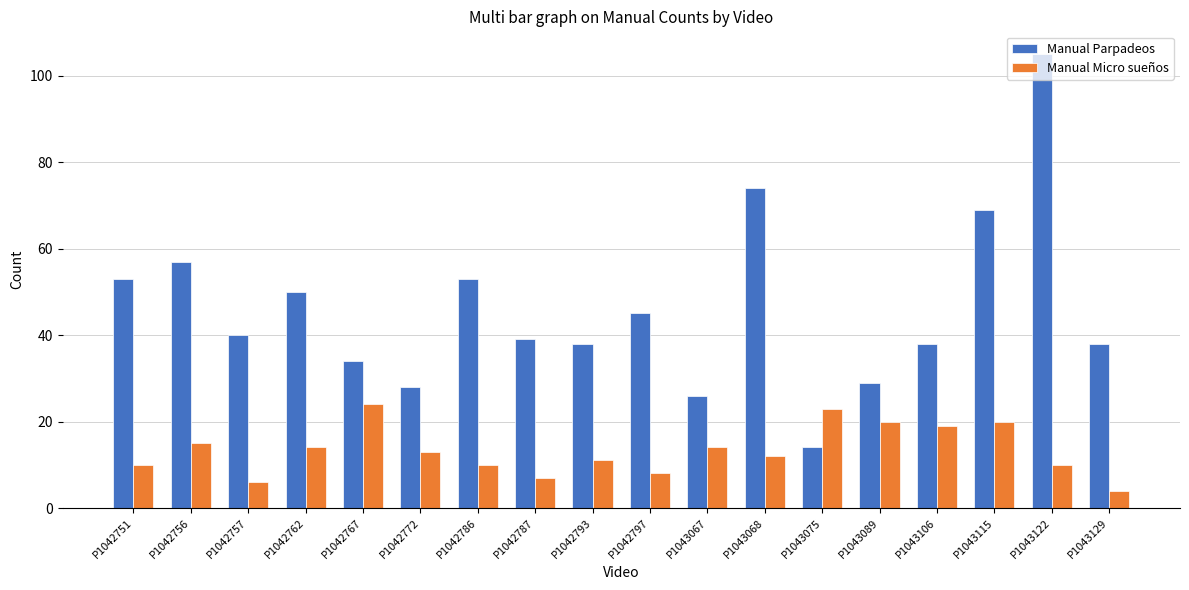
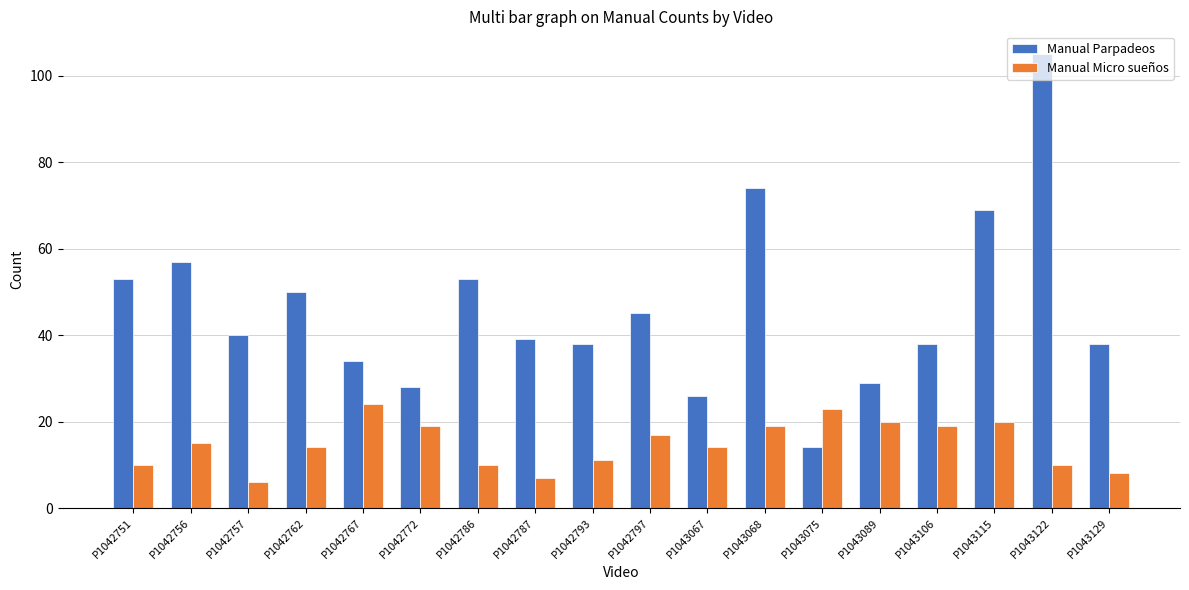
  {
    "Manual Parpadeos": {
      "P1042751": 53,
      "P1042756": 57,
      "P1042757": 40,
      "P1042762": 50,
      "P1042767": 34,
      "P1042772": 28,
      "P1042786": 53,
      "P1042787": 39,
      "P1042793": 38,
      "P1042797": 45,
      "P1043067": 26,
      "P1043068": 74,
      "P1043075": 14,
      "P1043089": 29,
      "P1043106": 38,
      "P1043115": 69,
      "P1043129": 38
    },
    "Manual Micro sueños": {
      "P1042751": 10,
      "P1042756": 15,
      "P1042757": 6,
      "P1042762": 14,
      "P1042767": 24,
-     "P1042772": 13,
+     "P1042772": 19,
      "P1042786": 10,
      "P1042787": 7,
      "P1042793": 11,
-     "P1042797": 8,
+     "P1042797": 17,
      "P1043067": 14,
-     "P1043068": 12,
+     "P1043068": 19,
      "P1043075": 23,
      "P1043089": 20,
      "P1043106": 19,
      "P1043115": 20,
      "P1043122": 10,
-     "P1043129": 4
+     "P1043129": 8
    }
  }
